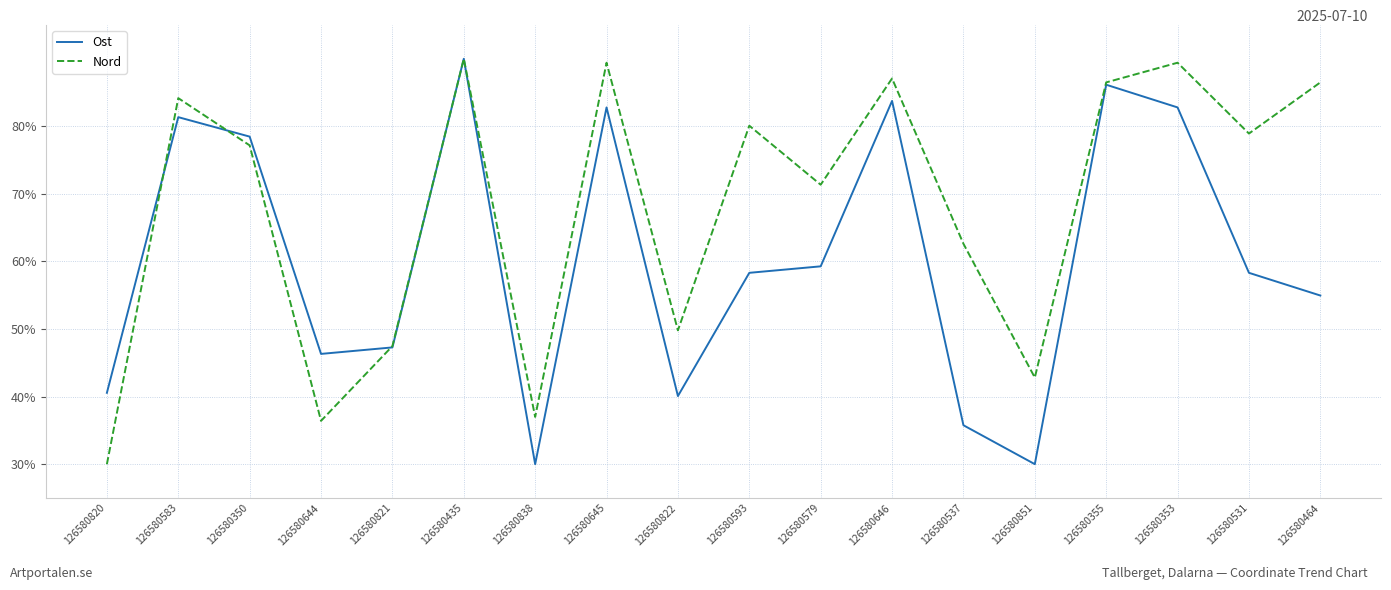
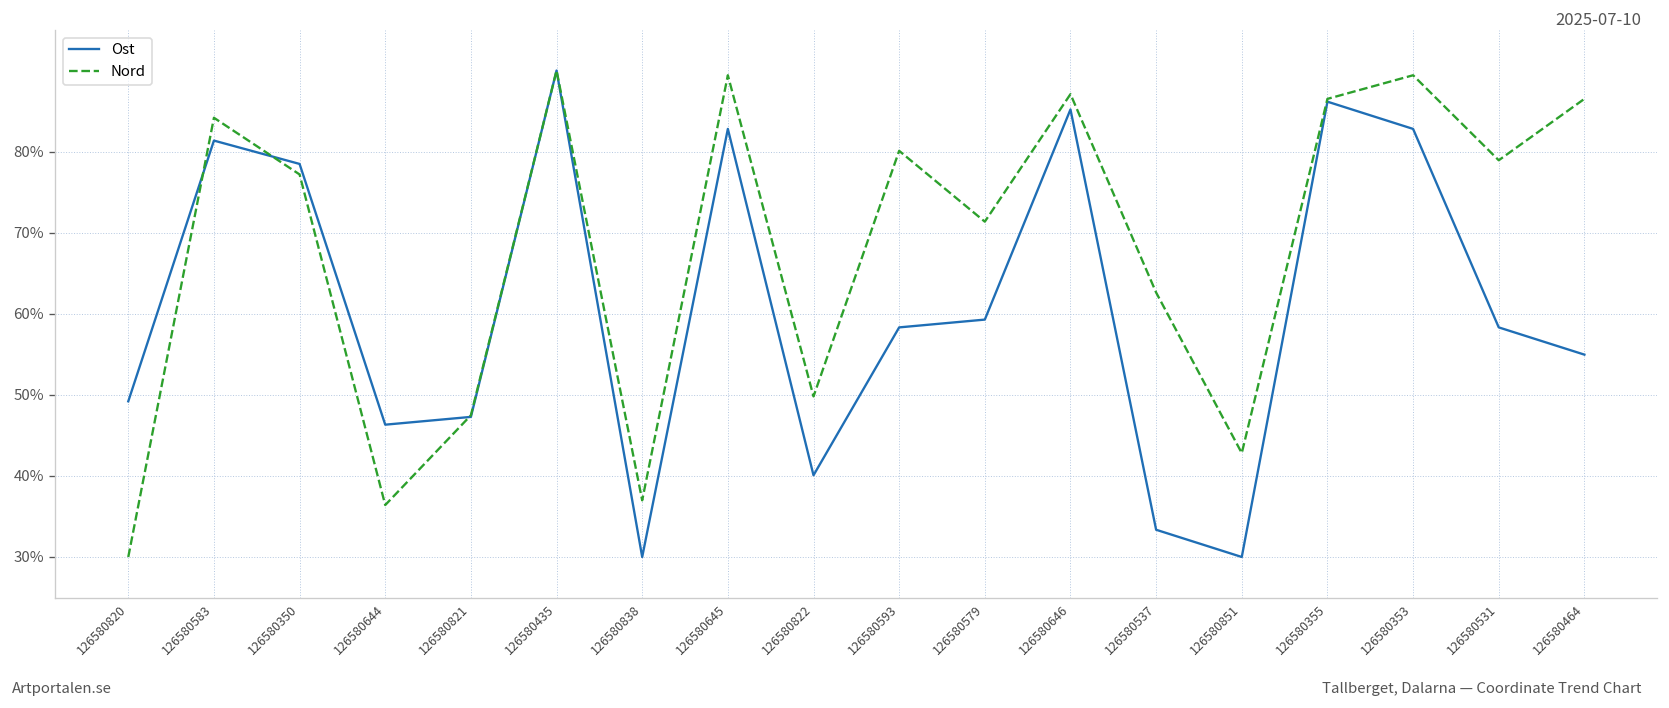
  {
    "Ost": {
-     "126580820": "41%",
+     "126580820": "49%",
      "126580583": "81%",
      "126580350": "78%",
      "126580644": "46%",
      "126580838": "30%",
      "126580645": "83%",
      "126580822": "40%",
      "126580593": "58%",
      "126580579": "59%",
-     "126580646": "84%",
-     "126580537": "36%",
+     "126580646": "85%",
+     "126580537": "33%",
      "126580851": "30%",
      "126580353": "83%",
      "126580531": "58%",
      "126580464": "55%"
    },
    "Nord": {
      "126580820": "30%",
      "126580583": "84%",
      "126580350": "77%",
      "126580644": "36%",
      "126580838": "37%",
      "126580645": "89%",
      "126580822": "50%",
      "126580593": "80%",
      "126580579": "71%",
      "126580646": "87%",
      "126580537": "63%",
      "126580851": "43%",
      "126580353": "89%",
      "126580531": "79%",
      "126580464": "87%"
    }
  }
